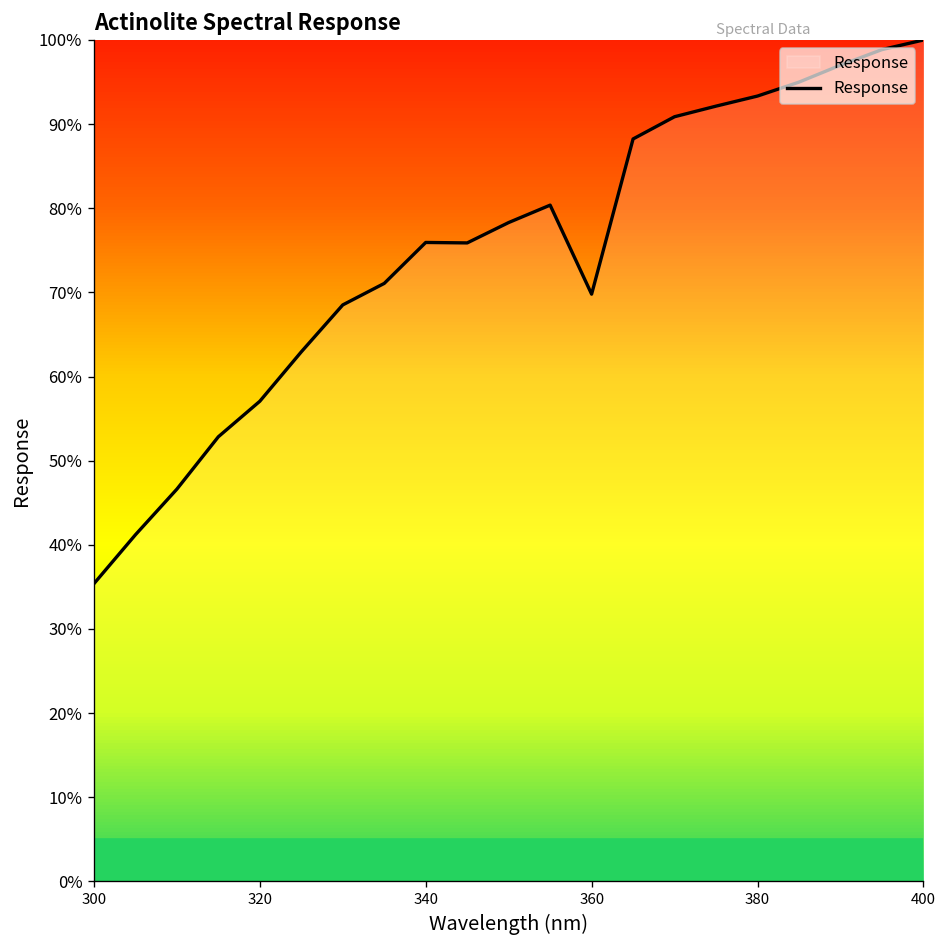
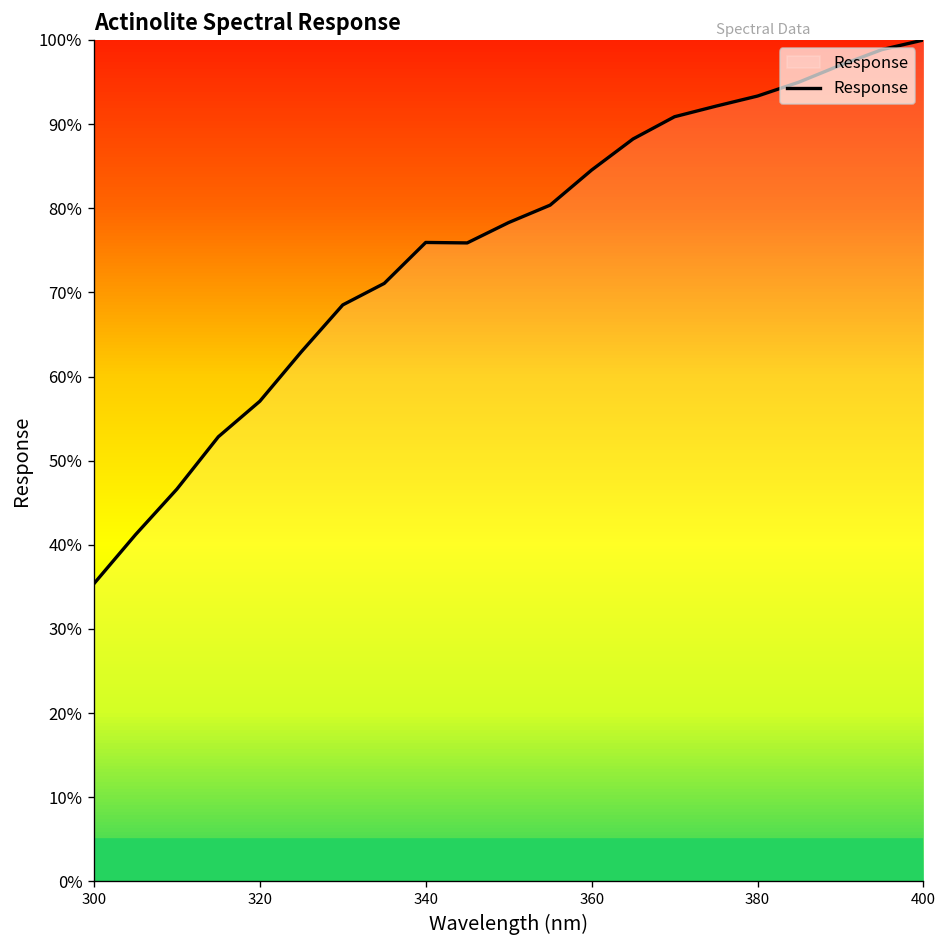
  {
    "300": "35%",
    "320": "57%",
    "340": "76%",
-   "360": "70%",
+   "360": "85%",
    "380": "93%",
    "400": "100%"
  }
